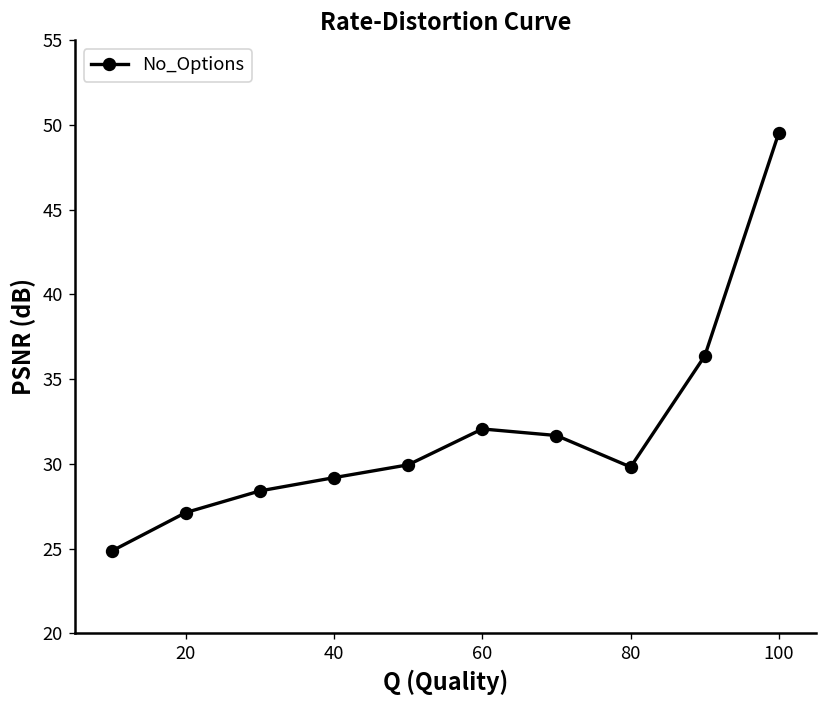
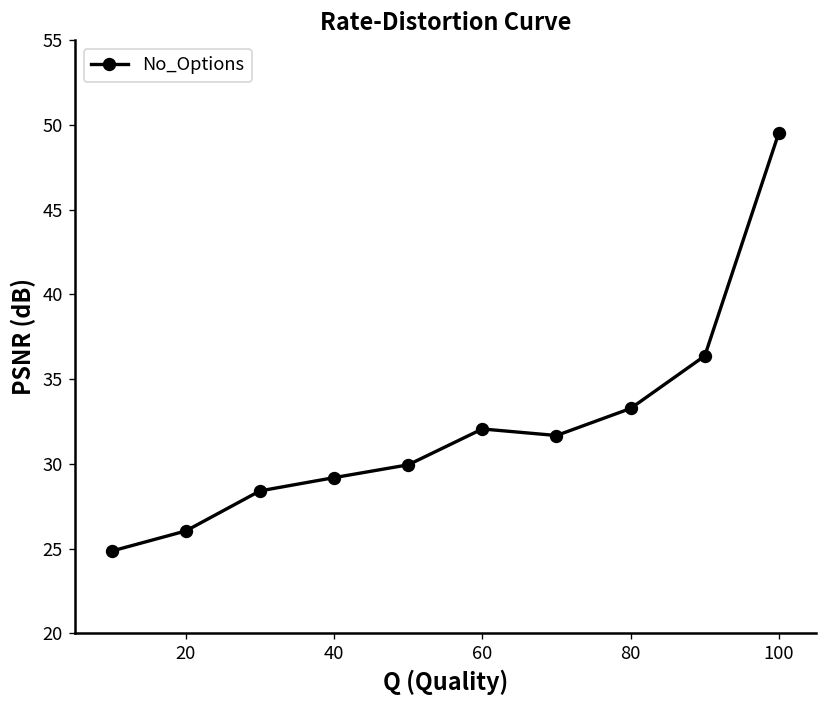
  {
-   "20": 27.1,
+   "20": 26.0,
    "40": 29.2,
    "60": 32.1,
-   "80": 29.8,
+   "80": 33.3,
    "100": 49.5
  }
